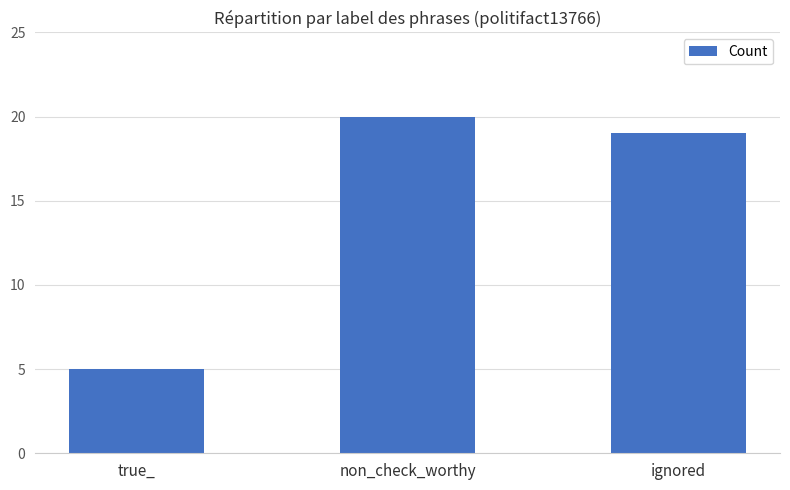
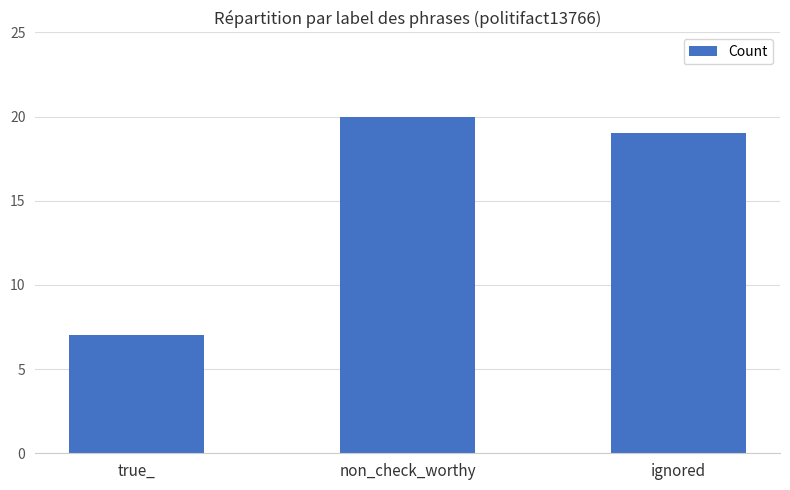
  {
-   "true_": 5,
+   "true_": 7,
    "non_check_worthy": 20,
    "ignored": 19
  }
